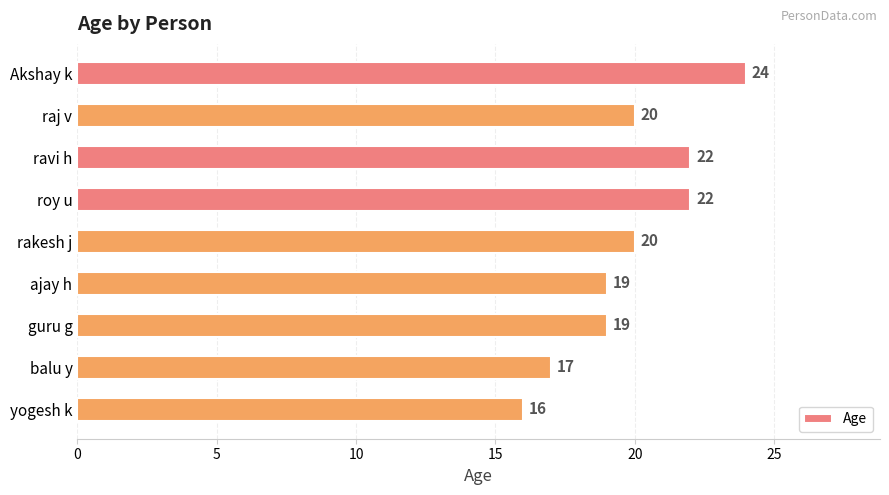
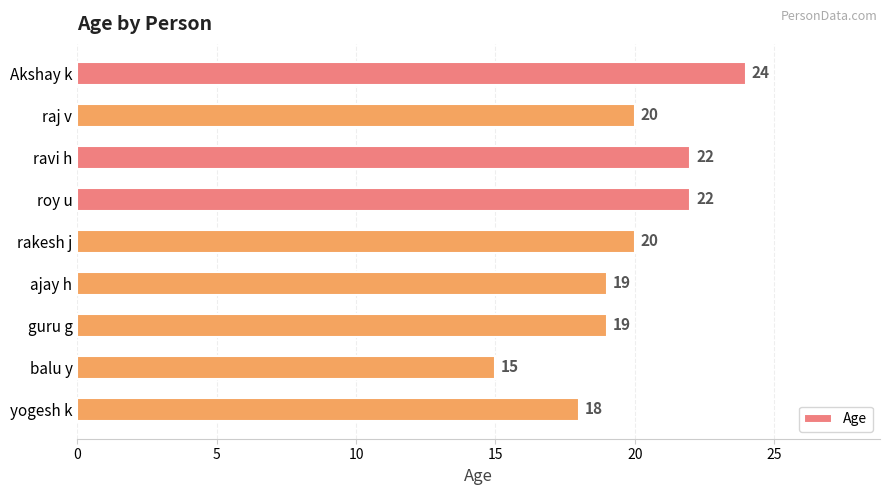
  {
    "Akshay k": 24,
    "raj v": 20,
    "ravi h": 22,
    "roy u": 22,
    "rakesh j": 20,
    "ajay h": 19,
    "guru g": 19,
-   "balu y": 17,
-   "yogesh k": 16
+   "balu y": 15,
+   "yogesh k": 18
  }
